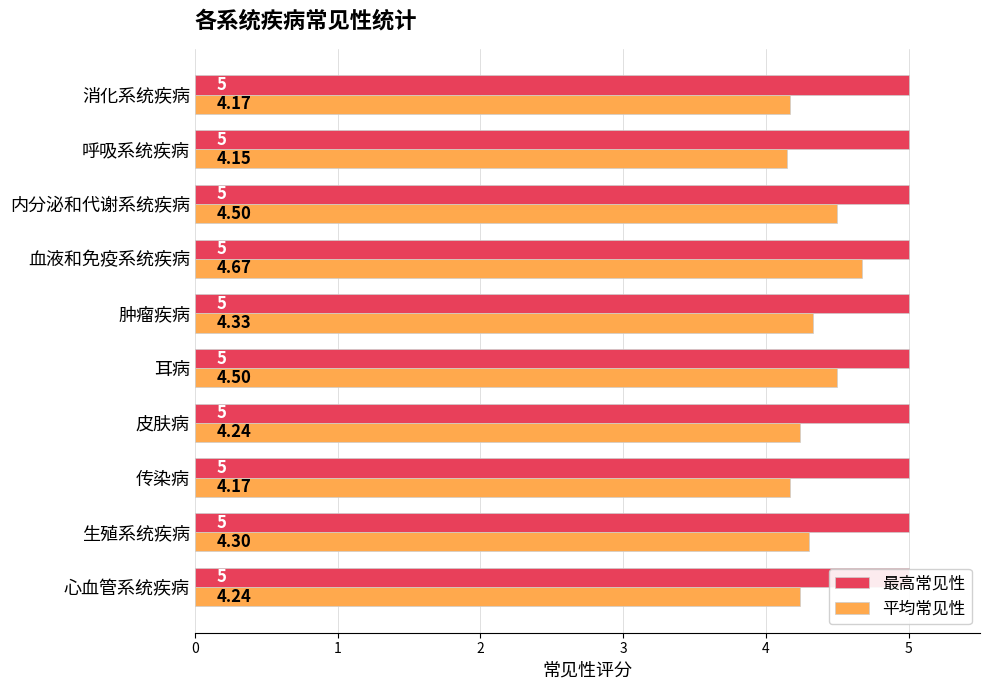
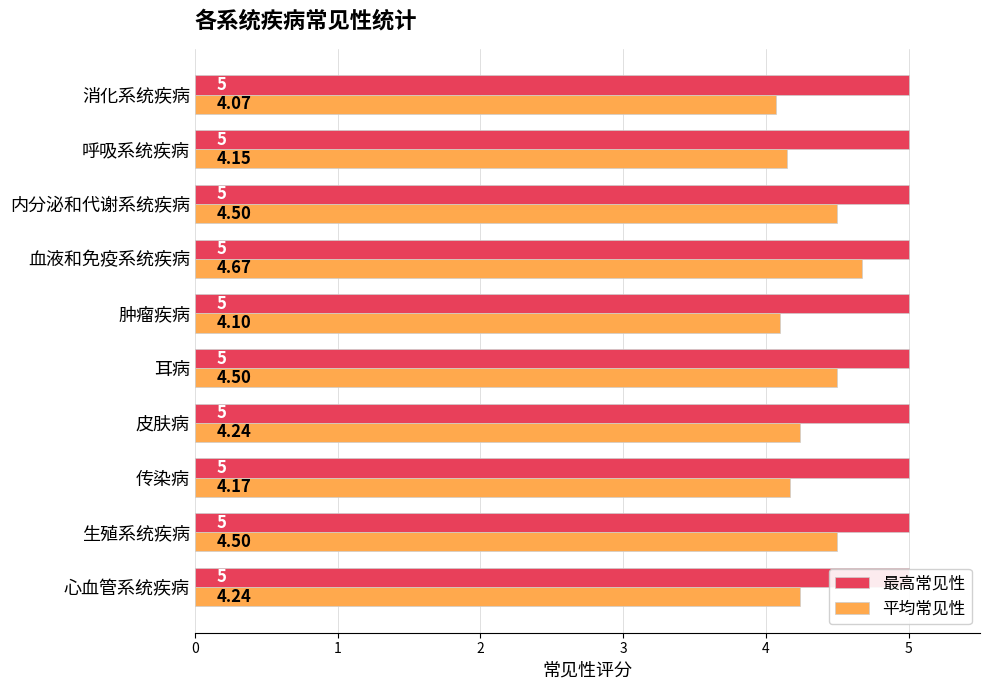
  {
    "最高常见性": {
      "消化系统疾病": 5,
      "呼吸系统疾病": 5,
      "内分泌和代谢系统疾病": 5,
      "血液和免疫系统疾病": 5,
      "肿瘤疾病": 5,
      "耳病": 5,
      "皮肤病": 5,
      "传染病": 5,
      "生殖系统疾病": 5
    },
    "平均常见性": {
-     "消化系统疾病": 4.17,
+     "消化系统疾病": 4.07,
      "呼吸系统疾病": 4.15,
      "内分泌和代谢系统疾病": 4.50,
      "血液和免疫系统疾病": 4.67,
-     "肿瘤疾病": 4.33,
+     "肿瘤疾病": 4.10,
      "耳病": 4.50,
      "皮肤病": 4.24,
      "传染病": 4.17,
-     "生殖系统疾病": 4.30,
+     "生殖系统疾病": 4.50,
      "心血管系统疾病": 4.24
    }
  }
